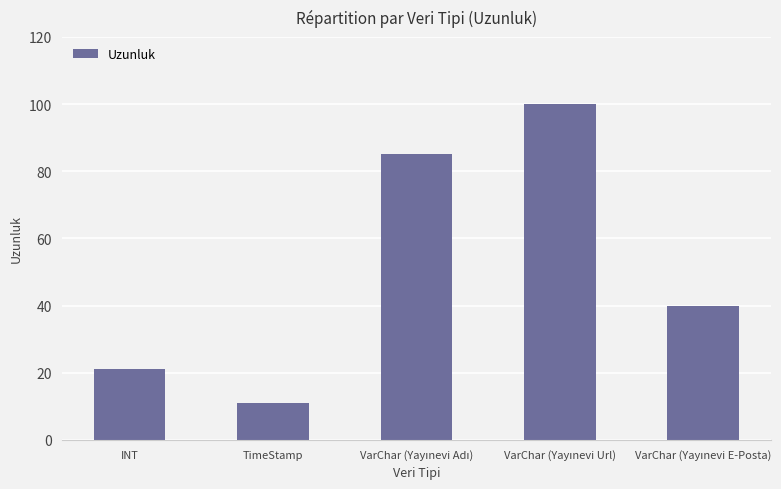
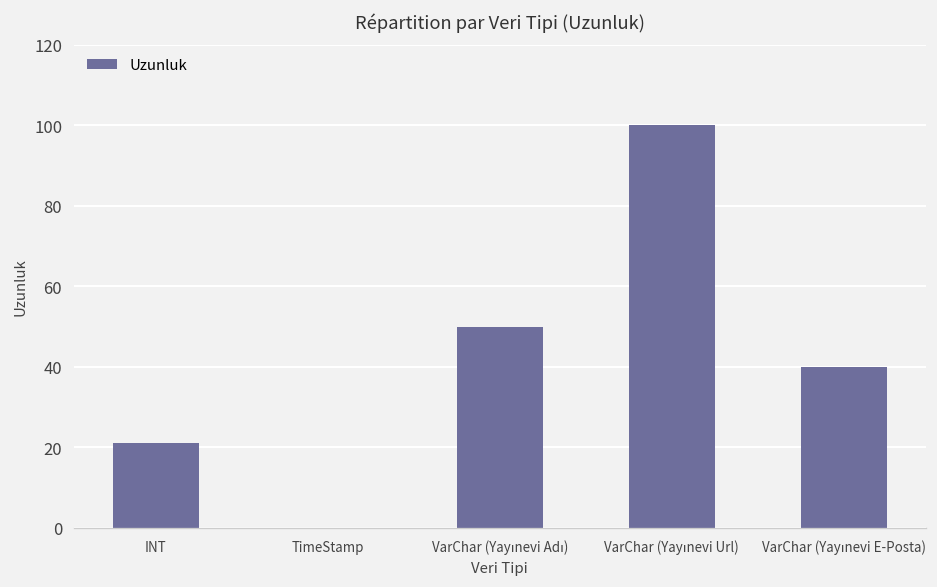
  {
    "INT": 21,
-   "TimeStamp": 11,
-   "VarChar (Yayınevi Adı)": 85,
+   "TimeStamp": 0,
+   "VarChar (Yayınevi Adı)": 50,
    "VarChar (Yayınevi Url)": 100,
    "VarChar (Yayınevi E-Posta)": 40
  }
